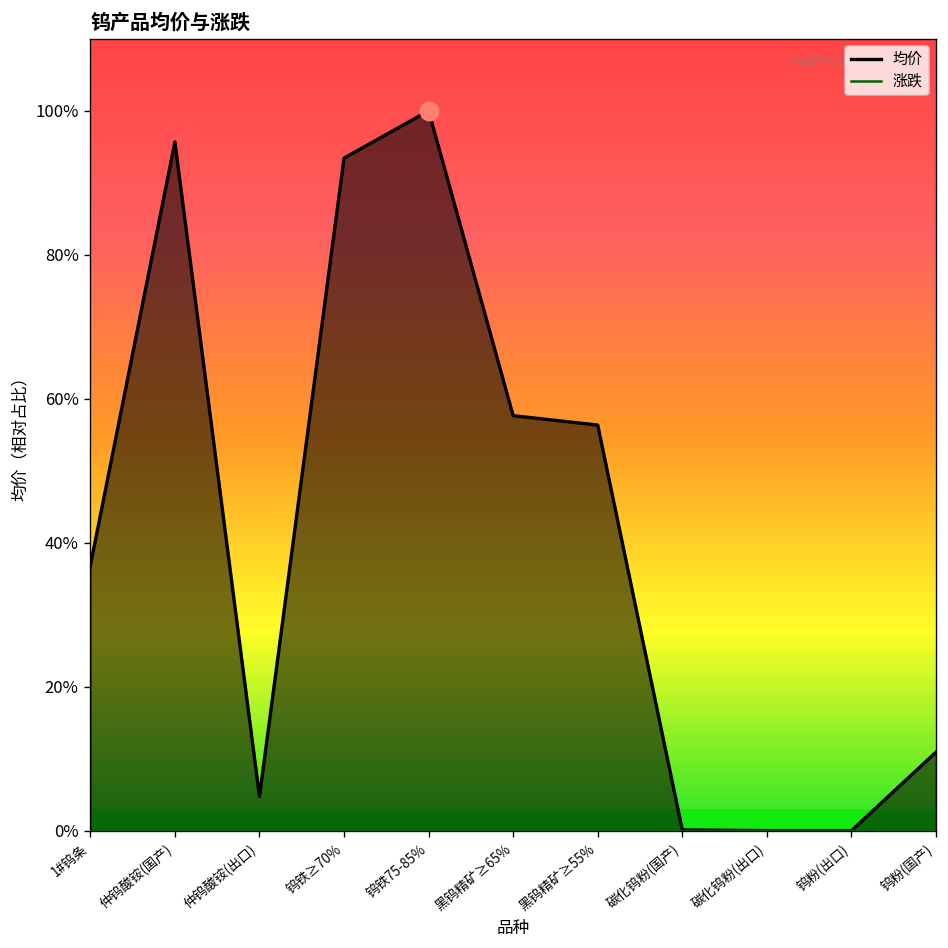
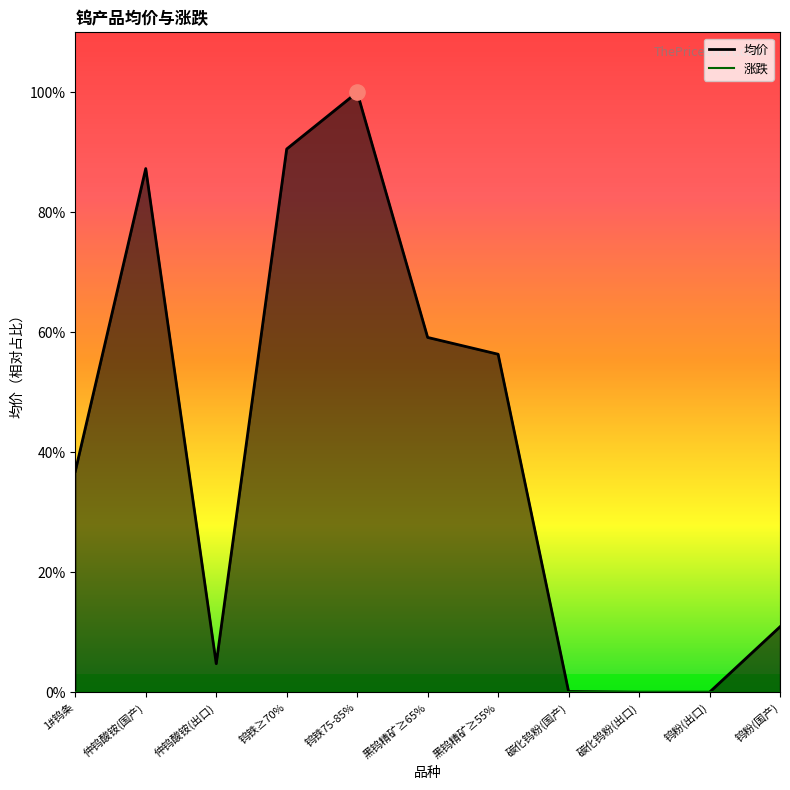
  {
    "均价": {
      "1#钨条": "37%",
-     "仲钨酸铵(国产)": "96%",
+     "仲钨酸铵(国产)": "87%",
      "仲钨酸铵(出口)": "5%",
-     "钨铁≥70%": "93%",
-     "黑钨精矿≥65%": "58%",
+     "钨铁≥70%": "91%",
+     "黑钨精矿≥65%": "59%",
      "黑钨精矿≥55%": "56%",
      "钨粉(国产)": "11%"
    }
  }
